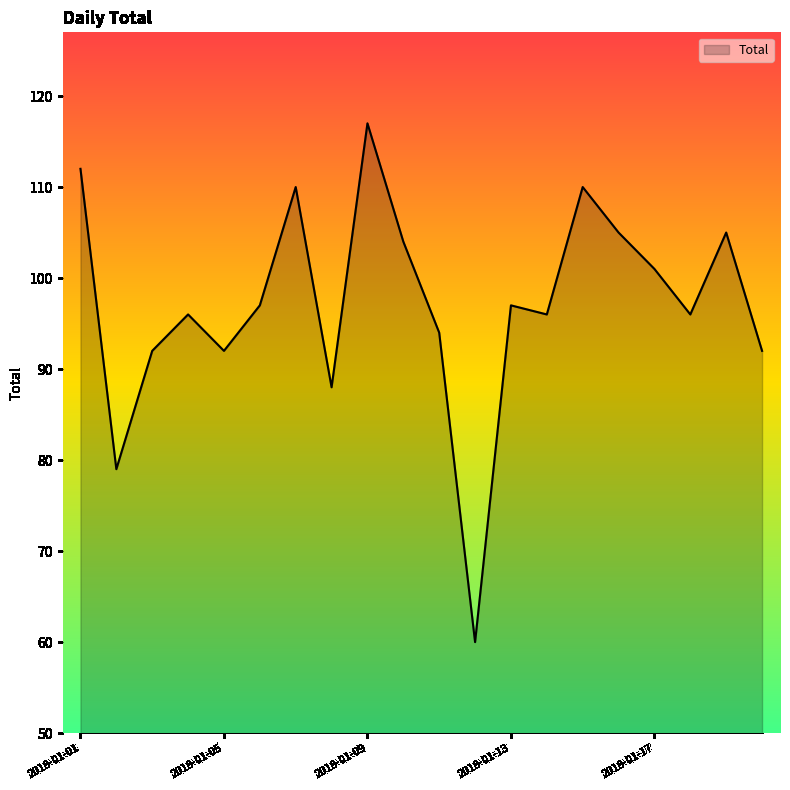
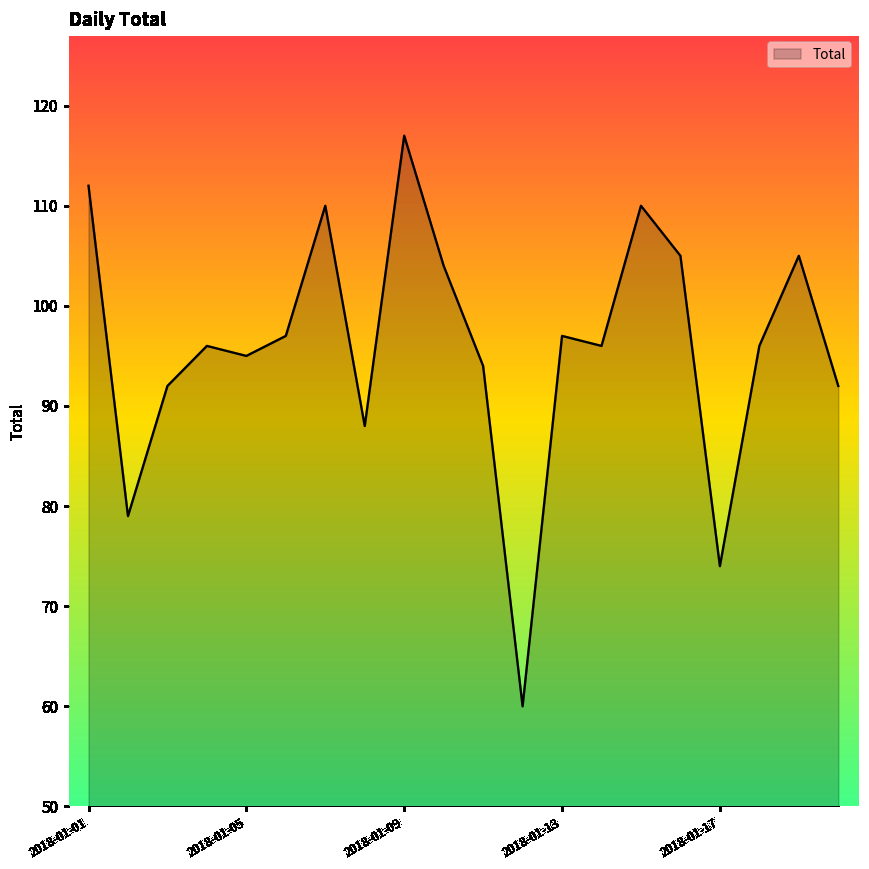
  {
    "2018-01-01": 112,
-   "2018-01-05": 92,
+   "2018-01-05": 95,
    "2018-01-09": 117,
    "2018-01-13": 97,
-   "2018-01-17": 101
+   "2018-01-17": 74
  }
